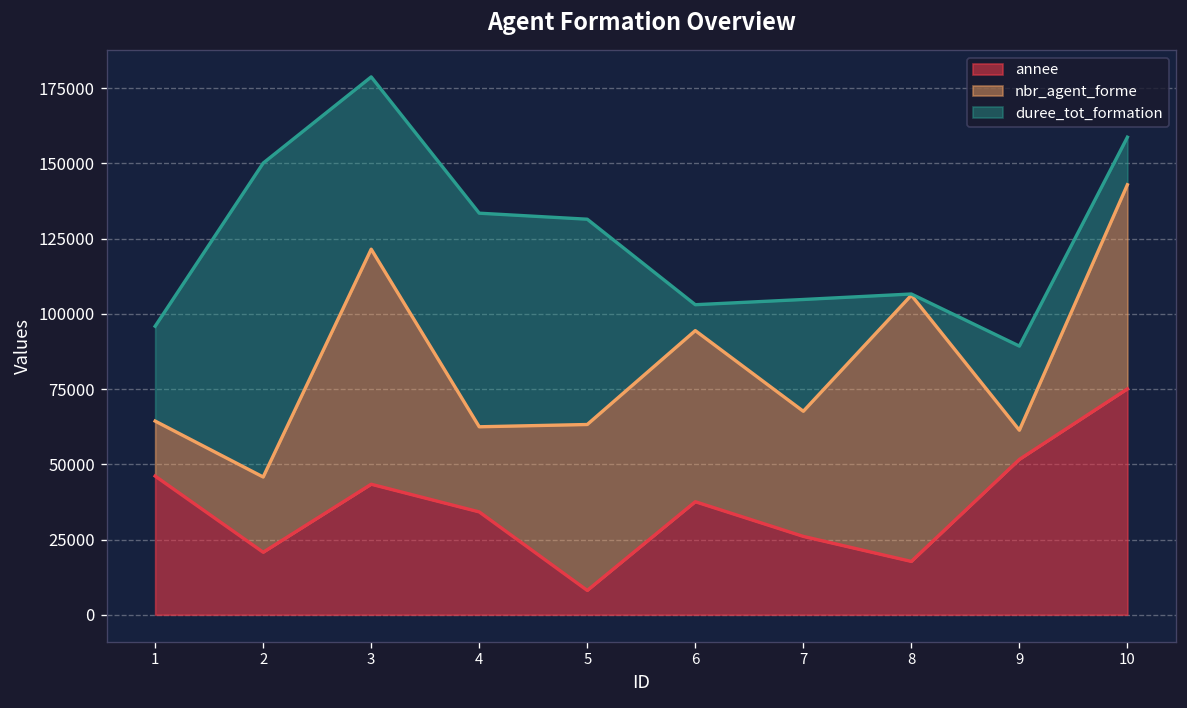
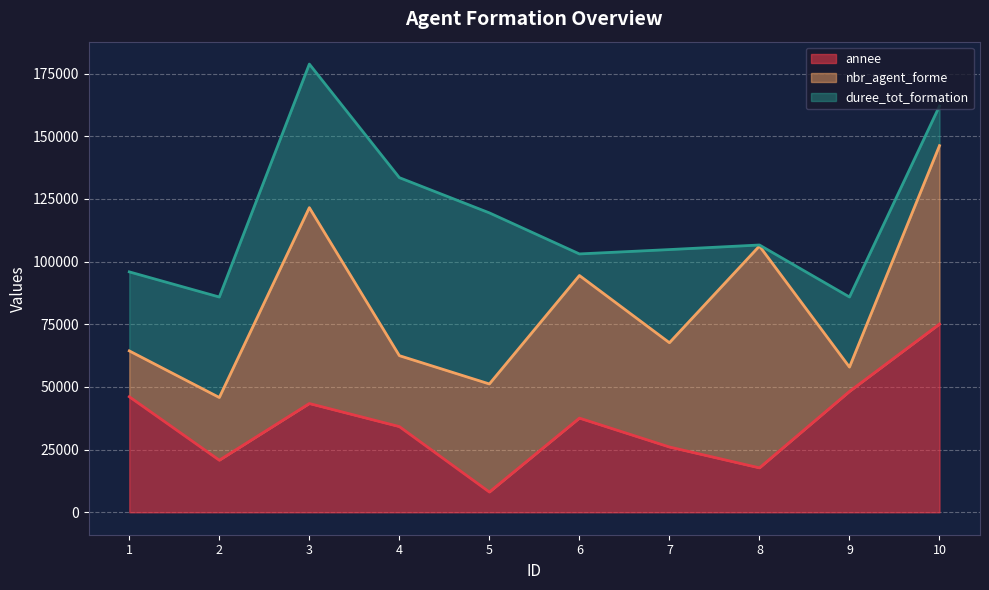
  {
    "annee": {
      "1": 46000,
      "2": 21000,
      "3": 43000,
      "4": 34000,
      "5": 8000,
      "6": 38000,
      "7": 26000,
      "8": 18000,
-     "9": 52000,
+     "9": 48000,
      "10": 75000
    },
    "nbr_agent_forme": {
      "1": 18000,
      "2": 25000,
      "3": 78000,
      "4": 28000,
-     "5": 55000,
+     "5": 43000,
      "6": 57000,
      "7": 42000,
      "9": 10000,
-     "10": 68000
+     "10": 71000
    },
    "duree_tot_formation": {
      "1": 32000,
-     "2": 104000,
+     "2": 40000,
      "3": 57000,
      "4": 71000,
      "5": 68000,
      "6": 9000,
      "7": 37000,
      "9": 28000
    }
  }
